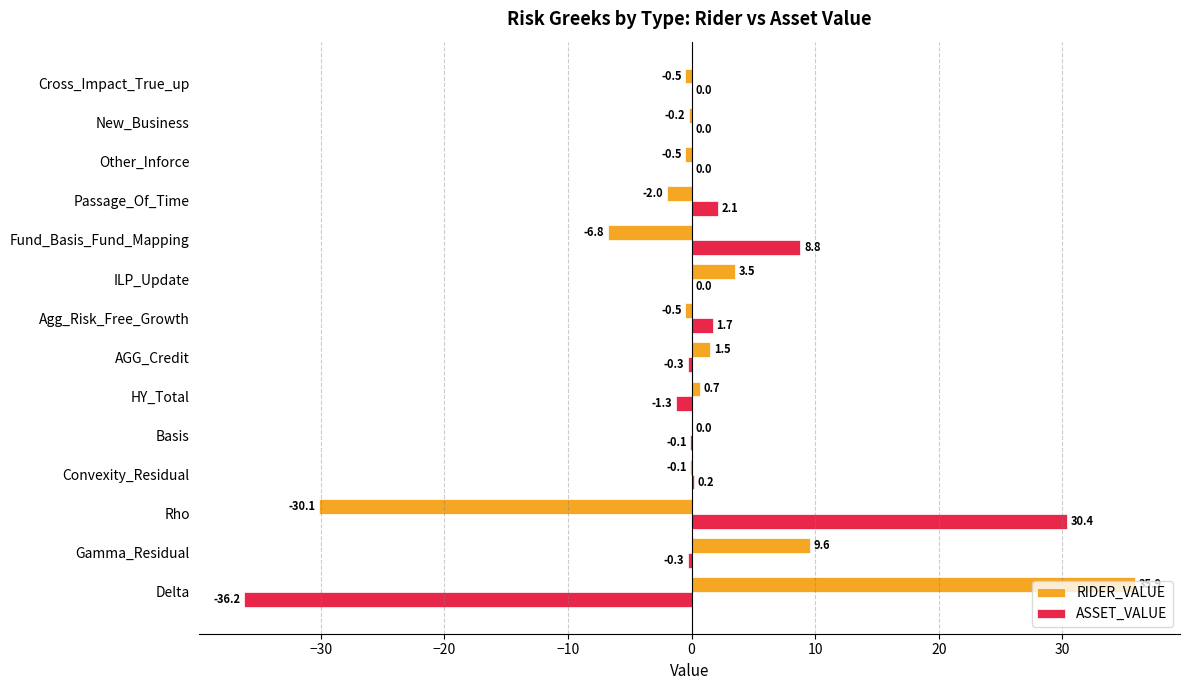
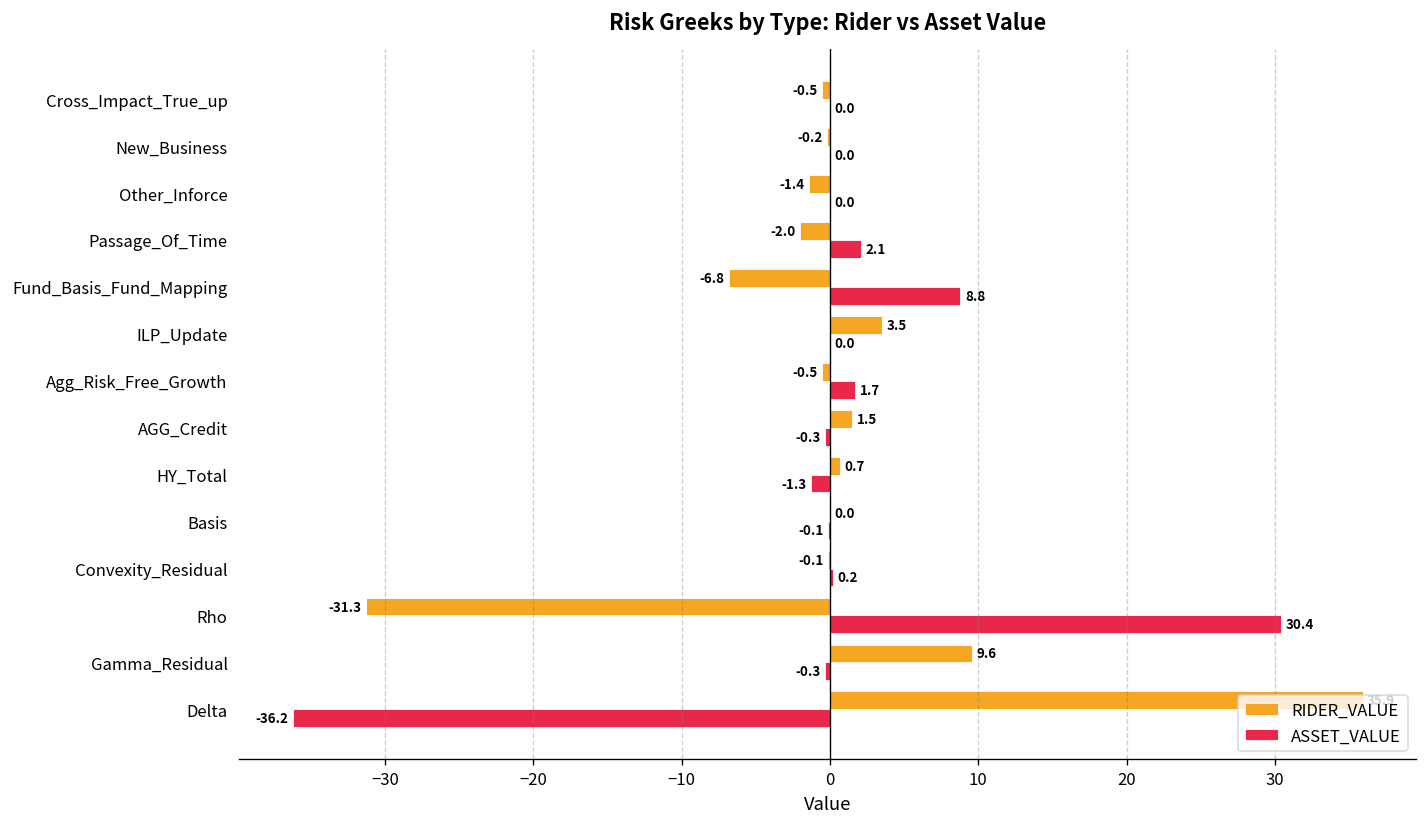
  {
    "RIDER_VALUE": {
      "Cross_Impact_True_up": -0.5,
      "New_Business": -0.2,
-     "Other_Inforce": -0.5,
+     "Other_Inforce": -1.4,
      "Passage_Of_Time": -2.0,
      "Fund_Basis_Fund_Mapping": -6.8,
      "ILP_Update": 3.5,
      "Agg_Risk_Free_Growth": -0.5,
      "AGG_Credit": 1.5,
      "HY_Total": 0.7,
      "Basis": 0.0,
      "Convexity_Residual": -0.1,
-     "Rho": -30.1,
+     "Rho": -31.3,
      "Gamma_Residual": 9.6
    },
    "ASSET_VALUE": {
      "Cross_Impact_True_up": 0.0,
      "New_Business": 0.0,
      "Other_Inforce": 0.0,
      "Passage_Of_Time": 2.1,
      "Fund_Basis_Fund_Mapping": 8.8,
      "ILP_Update": 0.0,
      "Agg_Risk_Free_Growth": 1.7,
      "AGG_Credit": -0.3,
      "HY_Total": -1.3,
      "Basis": -0.1,
      "Convexity_Residual": 0.2,
      "Rho": 30.4,
      "Gamma_Residual": -0.3,
      "Delta": -36.2
    }
  }
